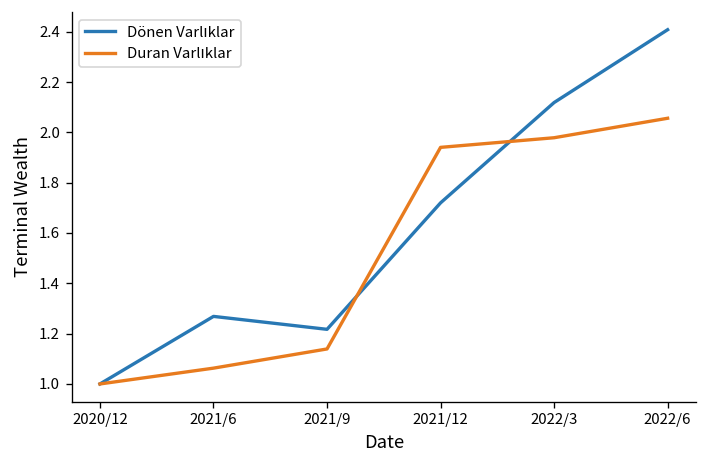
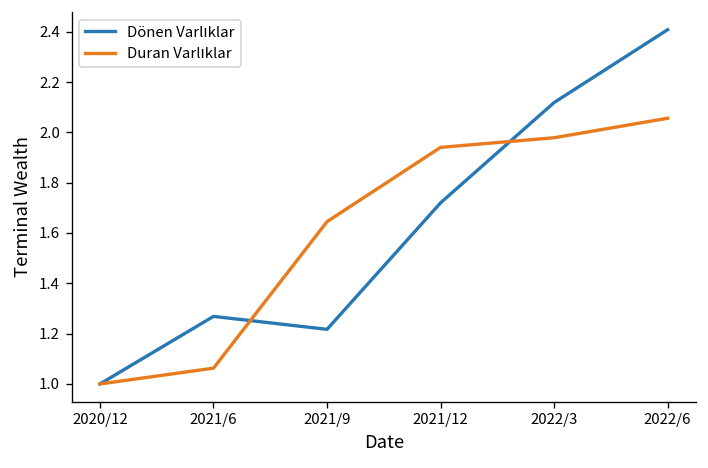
  {
    "Dönen Varlıklar": {
      "2021/6": 1.27,
      "2021/9": 1.22,
      "2021/12": 1.72,
      "2022/3": 2.12,
      "2022/6": 2.41
    },
    "Duran Varlıklar": {
      "2021/6": 1.06,
-     "2021/9": 1.14,
+     "2021/9": 1.65,
      "2021/12": 1.94,
      "2022/3": 1.98,
      "2022/6": 2.06
    }
  }
